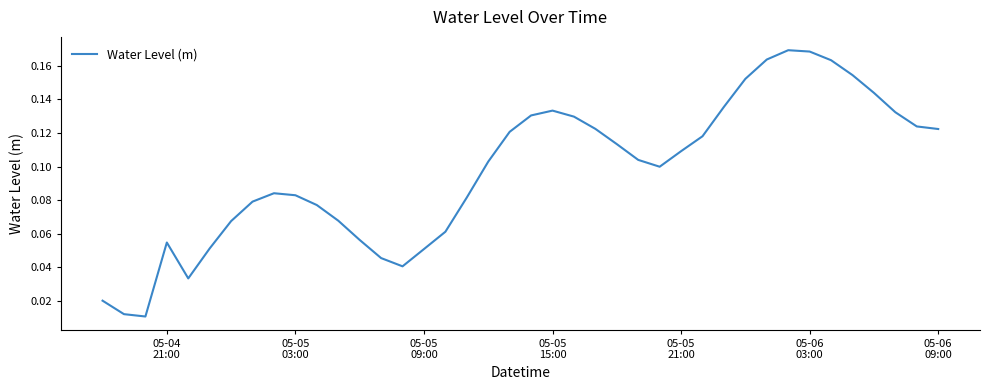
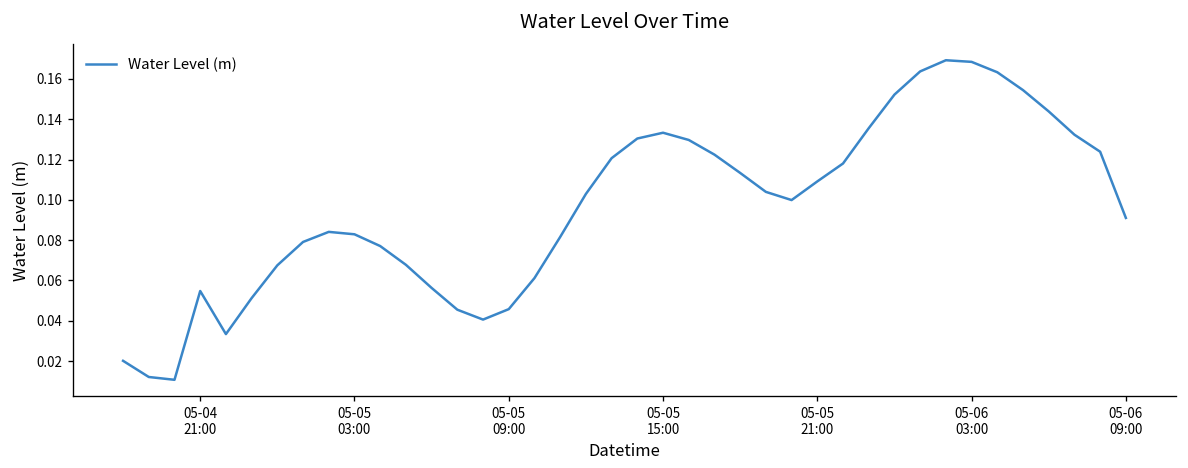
  {
    "05-04 21:00": 0.055,
    "05-05 03:00": 0.083,
-   "05-05 09:00": 0.051,
+   "05-05 09:00": 0.046,
    "05-05 15:00": 0.133,
    "05-05 21:00": 0.109,
    "05-06 03:00": 0.169,
-   "05-06 09:00": 0.122
+   "05-06 09:00": 0.091
  }
